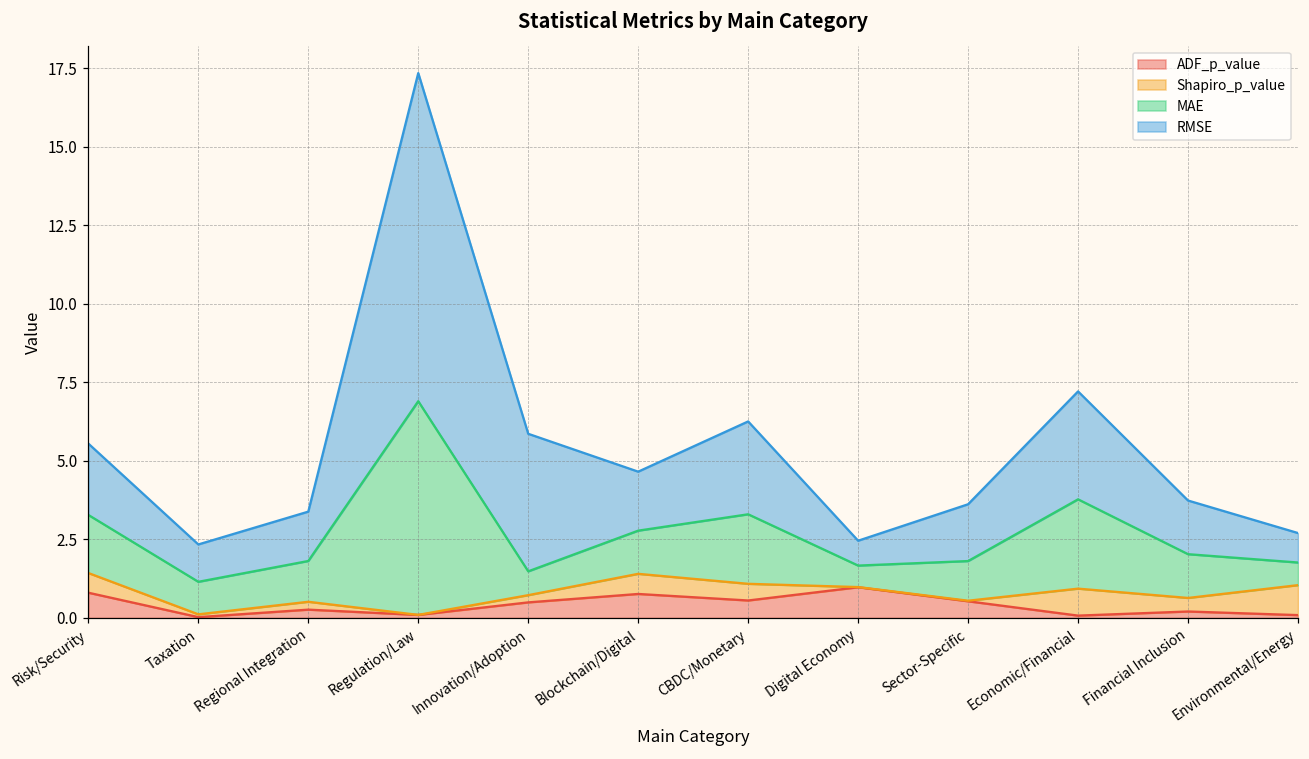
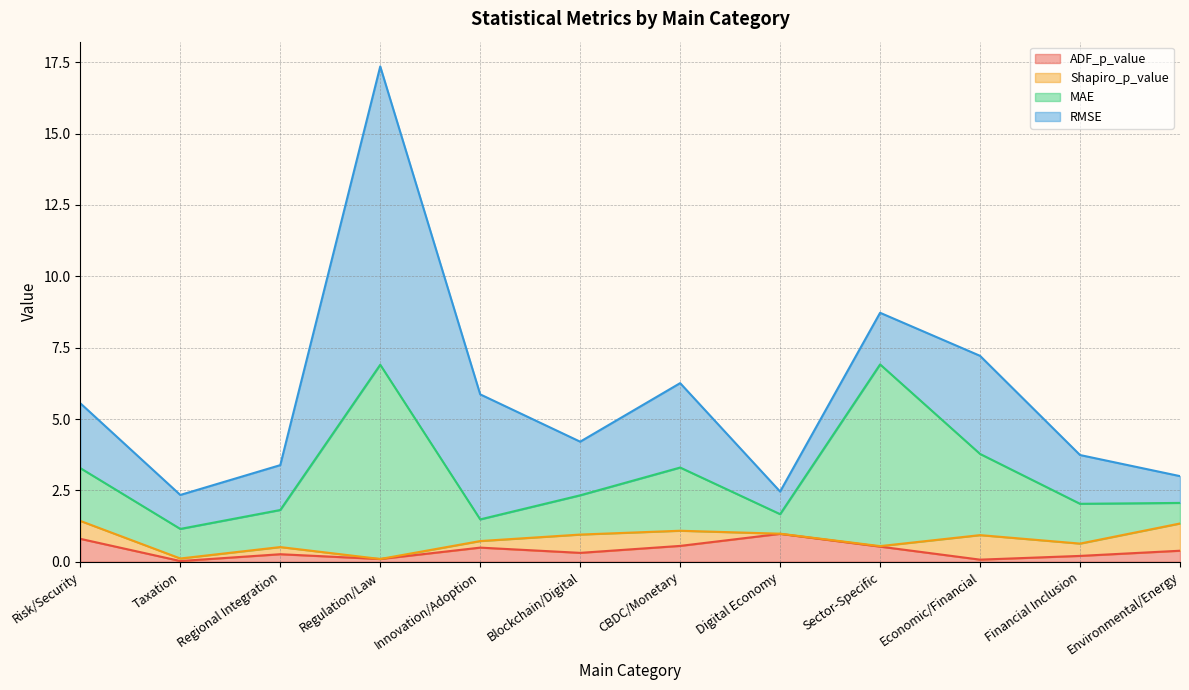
  {
    "ADF_p_value": {
      "Risk/Security": 0.8,
      "Regional Integration": 0.3,
      "Innovation/Adoption": 0.5,
-     "Blockchain/Digital": 0.8,
+     "Blockchain/Digital": 0.3,
      "CBDC/Monetary": 0.6,
      "Economic/Financial": 0.1,
      "Financial Inclusion": 0.2,
-     "Environmental/Energy": 0.1
+     "Environmental/Energy": 0.4
    },
    "Shapiro_p_value": {
      "Risk/Security": 0.6,
      "Regional Integration": 0.3,
      "Innovation/Adoption": 0.2,
      "Blockchain/Digital": 0.6,
      "CBDC/Monetary": 0.5,
      "Economic/Financial": 0.9,
      "Financial Inclusion": 0.4,
      "Environmental/Energy": 1.0
    },
    "MAE": {
      "Risk/Security": 1.8,
      "Taxation": 1.0,
      "Regional Integration": 1.3,
      "Regulation/Law": 6.8,
      "Innovation/Adoption": 0.8,
      "Blockchain/Digital": 1.4,
      "CBDC/Monetary": 2.2,
      "Digital Economy": 0.7,
-     "Sector-Specific": 1.3,
+     "Sector-Specific": 6.4,
      "Economic/Financial": 2.8,
      "Financial Inclusion": 1.4,
      "Environmental/Energy": 0.7
    },
    "RMSE": {
      "Risk/Security": 2.3,
      "Taxation": 1.2,
      "Regional Integration": 1.6,
      "Regulation/Law": 10.5,
      "Innovation/Adoption": 4.4,
      "Blockchain/Digital": 1.9,
      "CBDC/Monetary": 3.0,
      "Digital Economy": 0.8,
      "Sector-Specific": 1.8,
      "Economic/Financial": 3.4,
      "Financial Inclusion": 1.7,
      "Environmental/Energy": 0.9
    }
  }
